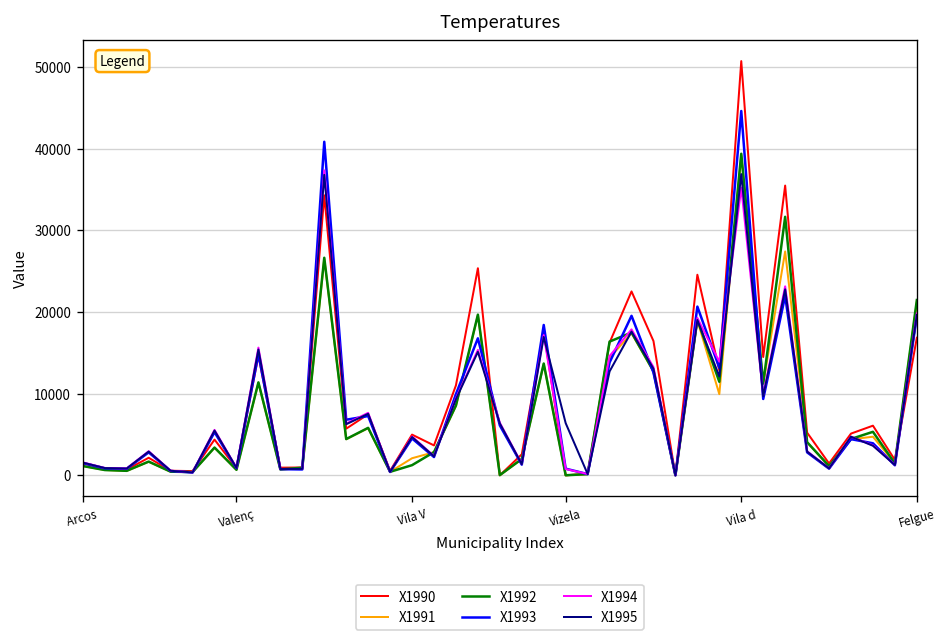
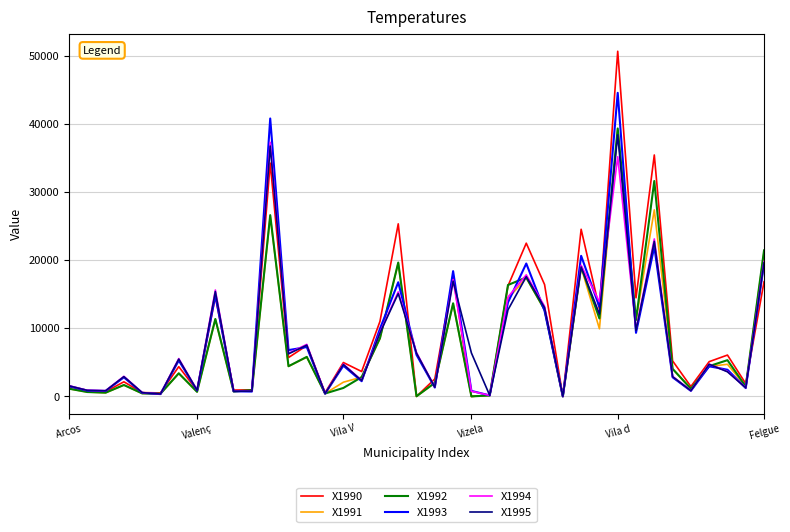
  {
    "X1990": {
      "Vila d": 51000,
      "Felgue": 17000
    },
    "X1991": {
      "Vila V": 2000
    },
    "X1992": {
      "Vila V": 1000
    },
    "X1993": {
      "Vila d": 45000
    },
    "X1994": {
      "Vila d": 35000
    },
    "X1995": {
      "Vizela": 6000,
-     "Vila d": 37000
+     "Vila d": 38000
    }
  }
